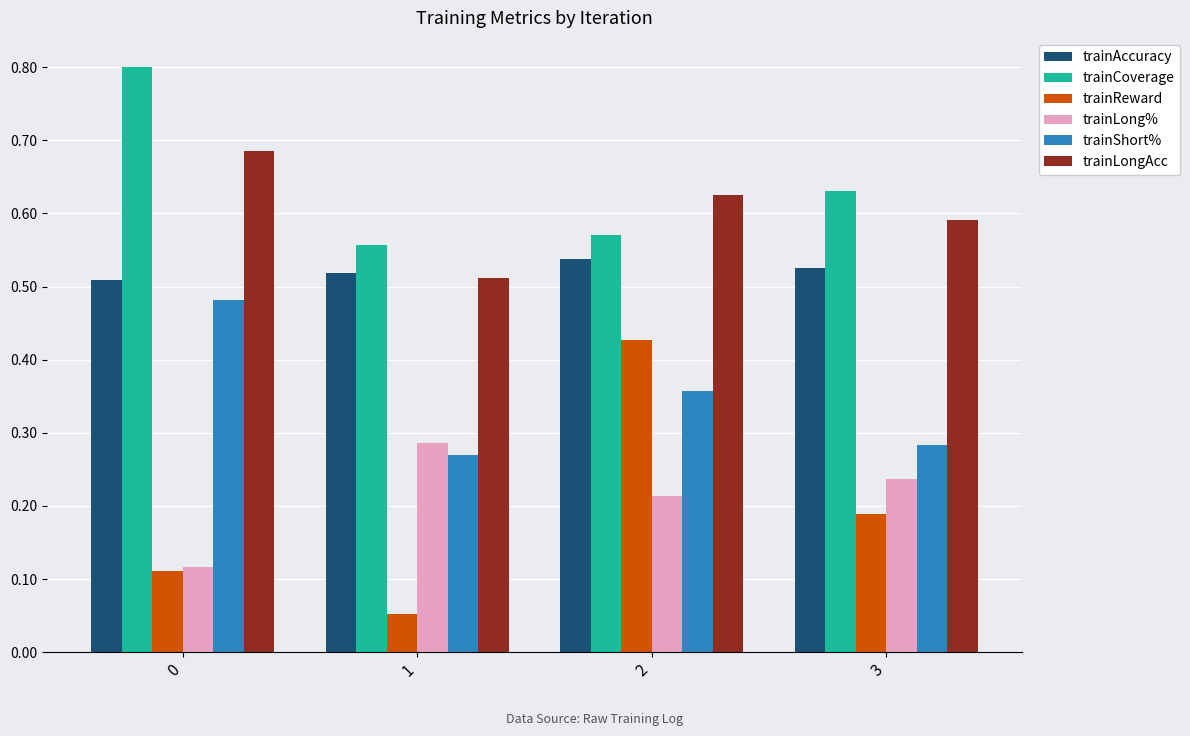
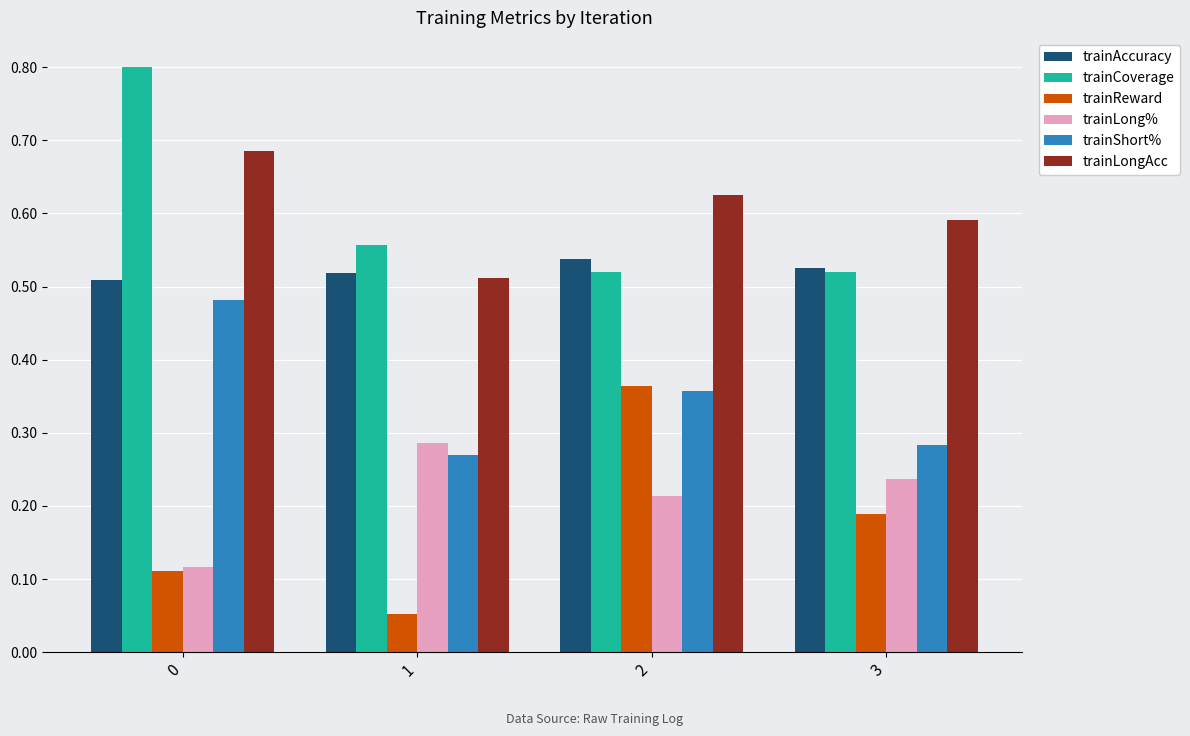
  {
    "trainAccuracy": {
      "0": 0.51,
      "1": 0.52,
      "2": 0.54,
      "3": 0.53
    },
    "trainCoverage": {
      "0": 0.80,
      "1": 0.56,
-     "2": 0.57,
-     "3": 0.63
+     "2": 0.52,
+     "3": 0.52
    },
    "trainReward": {
      "0": 0.11,
      "1": 0.05,
-     "2": 0.43,
+     "2": 0.36,
      "3": 0.19
    },
    "trainLong%": {
      "0": 0.12,
      "1": 0.29,
      "2": 0.21,
      "3": 0.24
    },
    "trainShort%": {
      "0": 0.48,
      "1": 0.27,
      "2": 0.36,
      "3": 0.28
    },
    "trainLongAcc": {
      "0": 0.69,
      "1": 0.51,
      "2": 0.63,
      "3": 0.59
    }
  }
